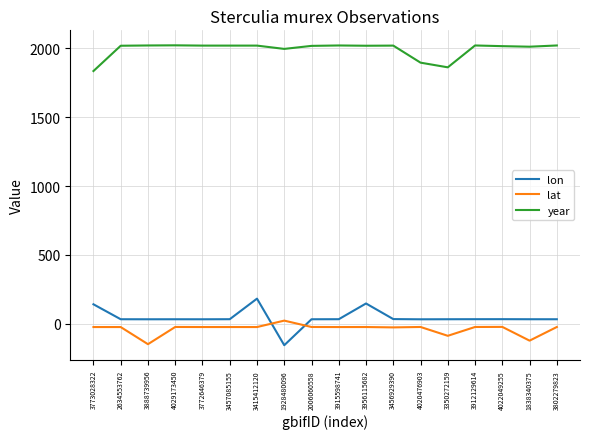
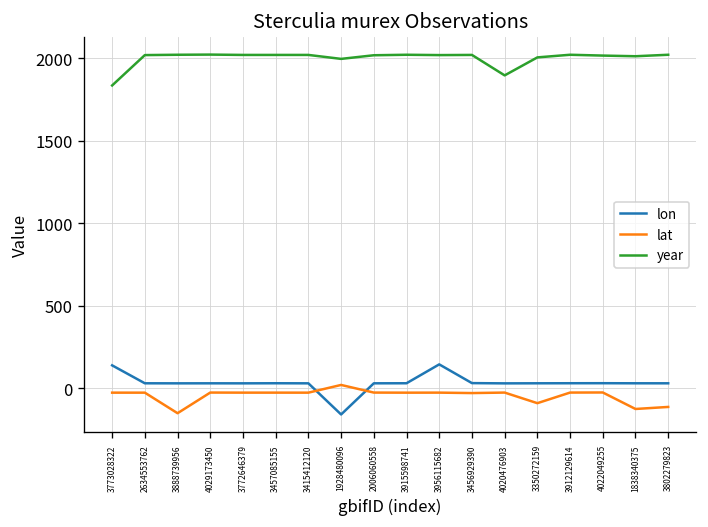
  {
    "lon": {
      "3773028322": 140,
      "2634553762": 30,
      "3888739956": 30,
      "4029173450": 30,
      "3772646379": 30,
      "3457085155": 30,
-     "3415412120": 180,
+     "3415412120": 30,
      "1928480096": -160,
      "2006060558": 30,
      "3915598741": 30,
      "3956115682": 150,
      "3456929390": 30,
      "4020476903": 30,
      "3350272159": 30,
      "3912129614": 30,
      "4022049255": 30,
      "1838340375": 30,
      "3802279823": 30
    },
    "lat": {
      "3773028322": -30,
      "2634553762": -30,
      "3888739956": -150,
      "4029173450": -20,
      "3772646379": -30,
      "3457085155": -30,
      "3415412120": -30,
      "1928480096": 20,
      "2006060558": -30,
      "3915598741": -30,
      "3956115682": -30,
      "3456929390": -30,
      "4020476903": -30,
      "3350272159": -90,
      "3912129614": -20,
      "4022049255": -20,
      "1838340375": -120,
-     "3802279823": -30
+     "3802279823": -110
    },
    "year": {
      "3773028322": 1840,
      "2634553762": 2020,
      "3888739956": 2020,
      "4029173450": 2020,
      "3772646379": 2020,
      "3457085155": 2020,
      "3415412120": 2020,
      "1928480096": 2000,
      "2006060558": 2020,
      "3915598741": 2020,
      "3956115682": 2020,
      "3456929390": 2020,
      "4020476903": 1900,
-     "3350272159": 1860,
+     "3350272159": 2010,
      "3912129614": 2020,
      "4022049255": 2020,
      "1838340375": 2010,
      "3802279823": 2020
    }
  }
